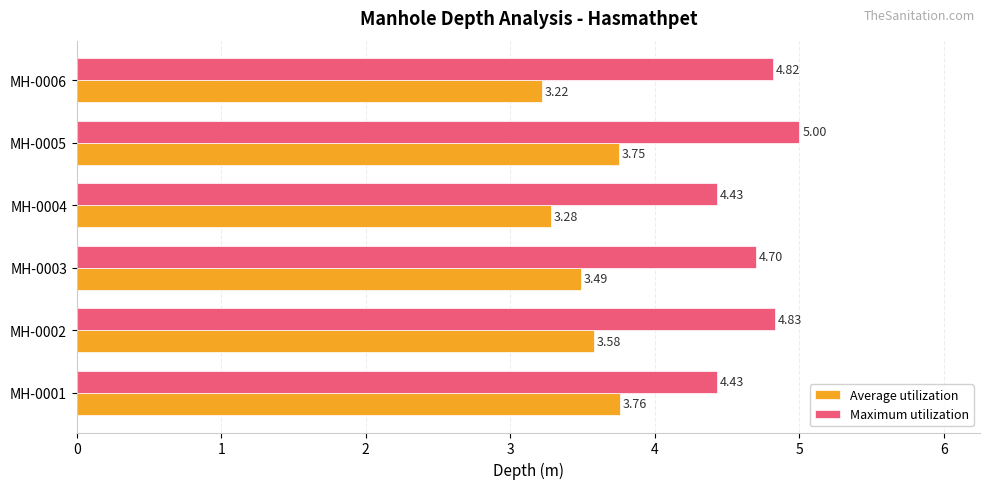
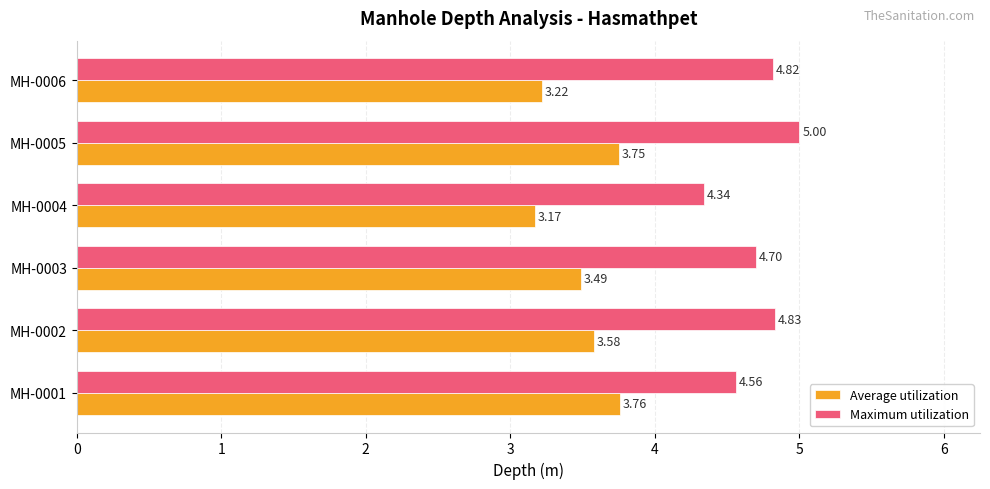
  {
    "Average utilization": {
      "MH-0006": 3.22,
      "MH-0005": 3.75,
-     "MH-0004": 3.28,
+     "MH-0004": 3.17,
      "MH-0003": 3.49,
      "MH-0002": 3.58,
      "MH-0001": 3.76
    },
    "Maximum utilization": {
      "MH-0006": 4.82,
      "MH-0005": 5.00,
-     "MH-0004": 4.43,
+     "MH-0004": 4.34,
      "MH-0003": 4.70,
      "MH-0002": 4.83,
-     "MH-0001": 4.43
+     "MH-0001": 4.56
    }
  }
